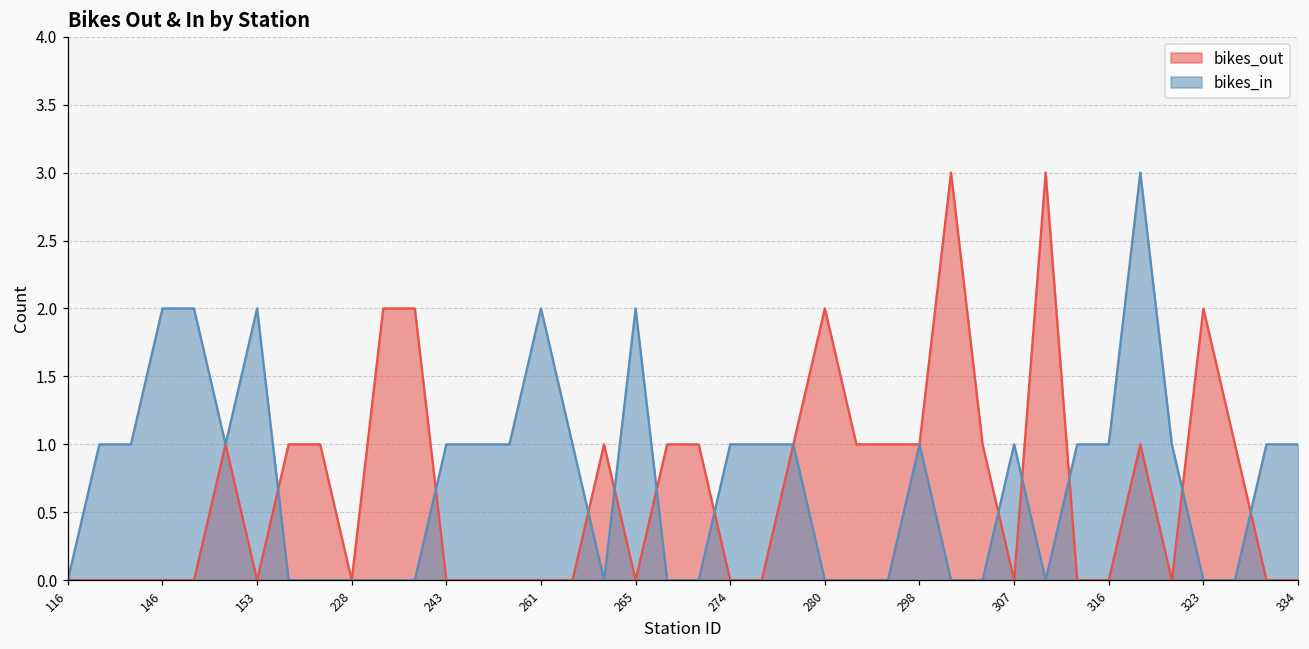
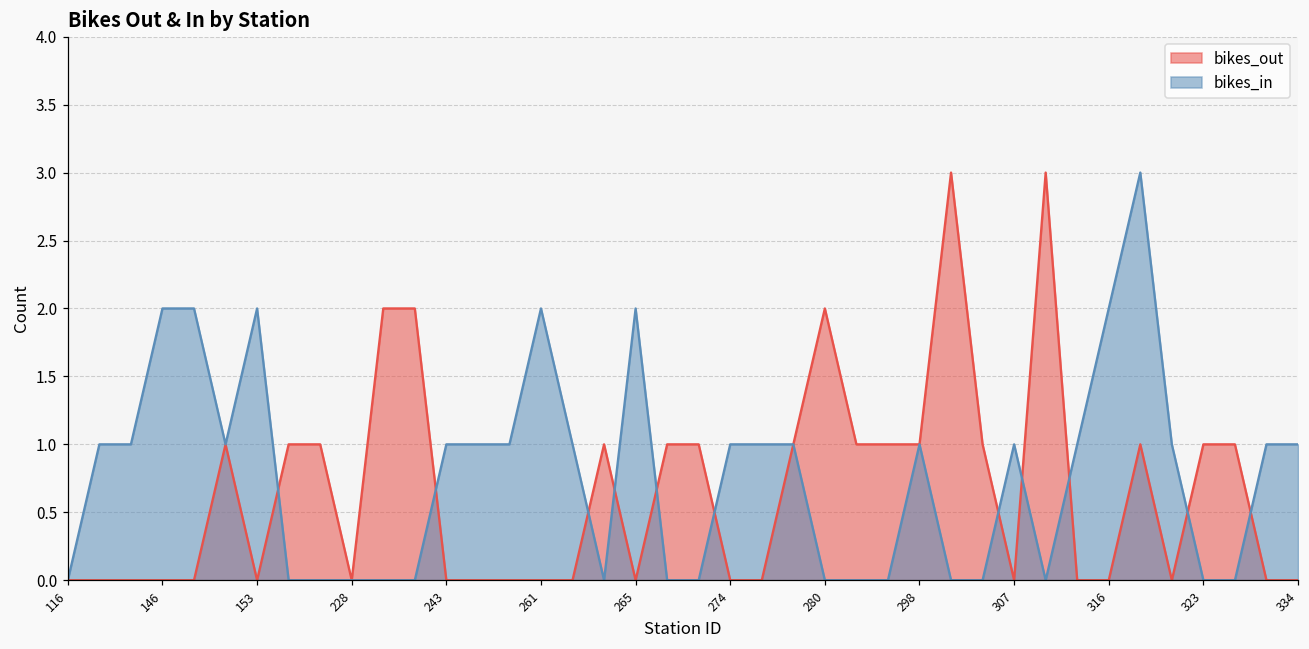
  {
    "bikes_out": {
      "146": 0,
      "153": 0,
      "243": 0,
      "261": 0,
      "265": 0,
      "274": 0,
      "280": 2,
      "307": 0,
      "316": 0,
-     "323": 2,
+     "323": 1,
      "334": 0
    },
    "bikes_in": {
      "146": 2,
      "153": 2,
      "243": 1,
      "261": 2,
      "265": 2,
      "274": 1,
      "280": 0,
      "307": 1,
-     "316": 1,
+     "316": 2,
      "323": 0,
      "334": 1
    }
  }
